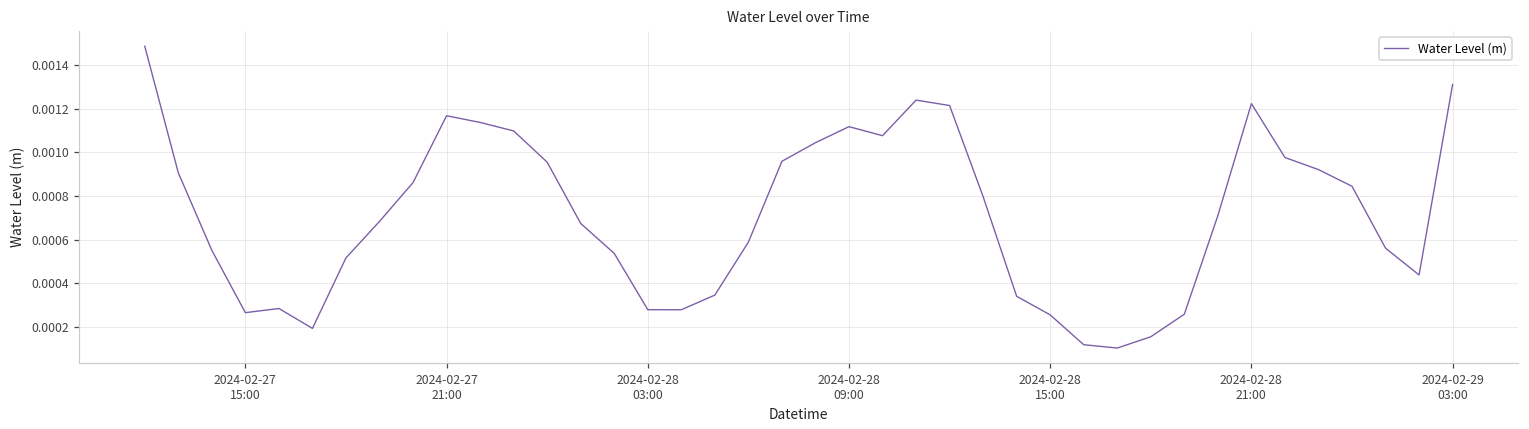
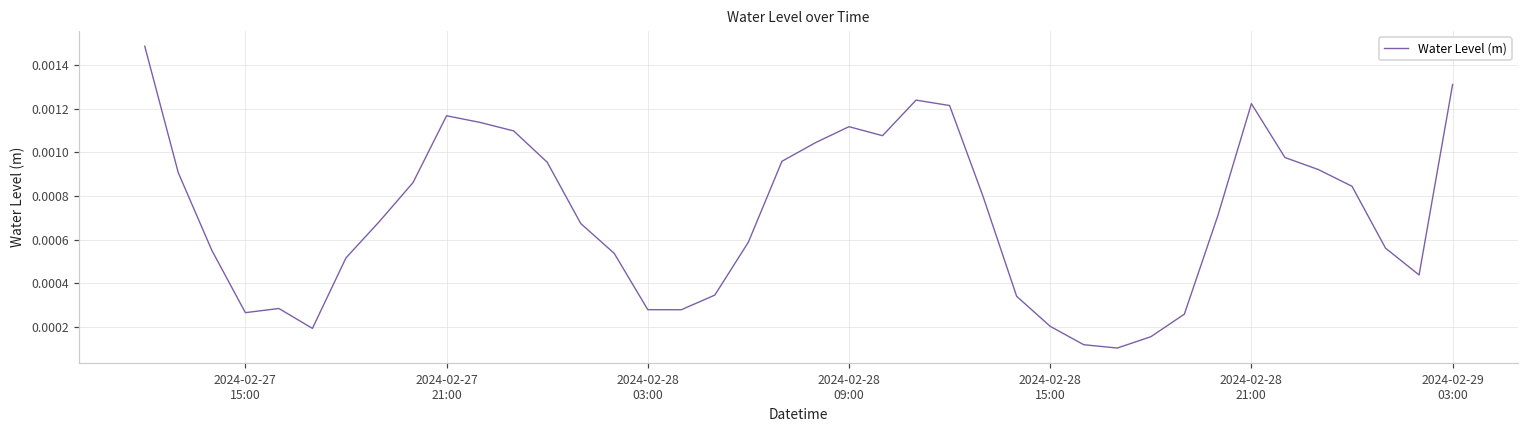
  {
    "2024-02-27 15:00": 0.00026,
    "2024-02-27 21:00": 0.00117,
    "2024-02-28 03:00": 0.00028,
    "2024-02-28 09:00": 0.00112,
-   "2024-02-28 15:00": 0.00025,
+   "2024-02-28 15:00": 0.00020,
    "2024-02-28 21:00": 0.00122,
    "2024-02-29 03:00": 0.00131
  }
